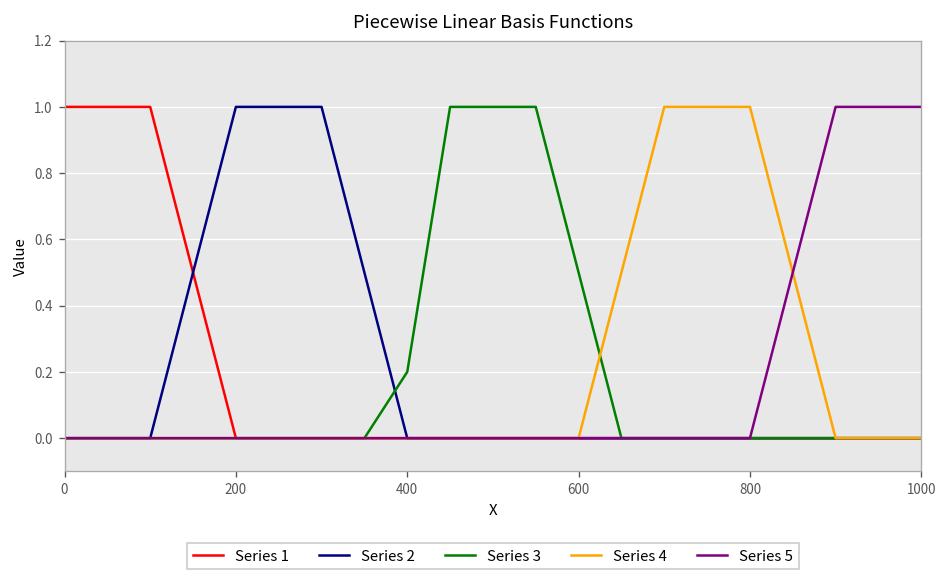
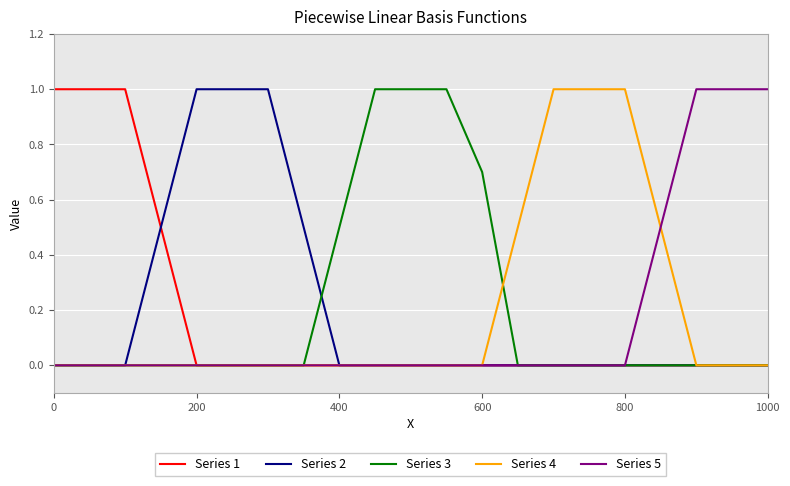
  {
    "Series 1": {
      "0": 1.0
    },
    "Series 2": {
      "200": 1.0
    },
    "Series 3": {
-     "400": 0.2,
-     "600": 0.5
+     "400": 0.5,
+     "600": 0.7
    },
    "Series 4": {
      "800": 1.0
    },
    "Series 5": {
      "1000": 1.0
    }
  }
